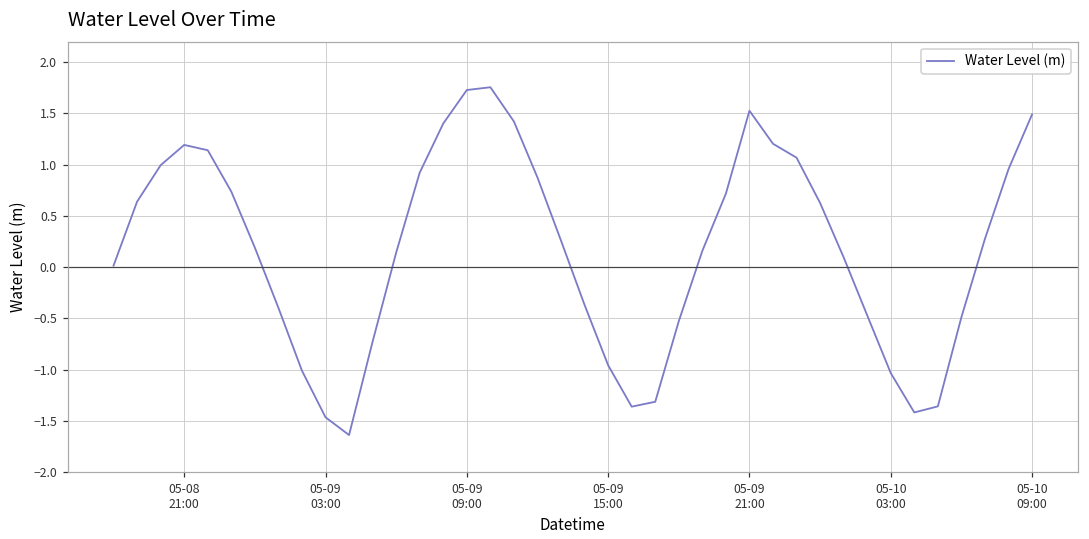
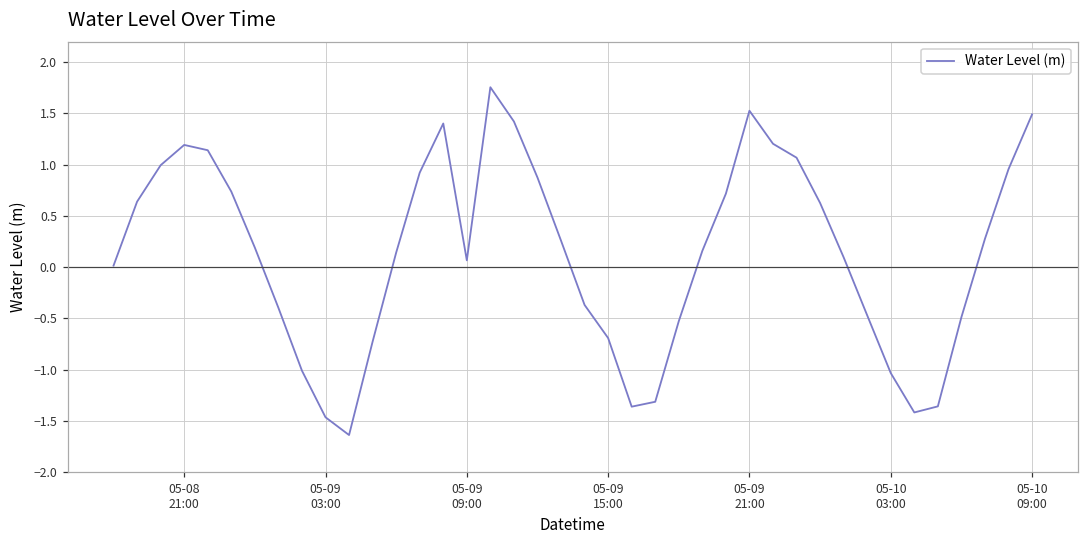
  {
    "05-08 21:00": 1.2,
    "05-09 03:00": -1.5,
-   "05-09 09:00": 1.7,
-   "05-09 15:00": -1.0,
+   "05-09 09:00": 0.1,
+   "05-09 15:00": -0.7,
    "05-09 21:00": 1.5,
    "05-10 03:00": -1.0,
    "05-10 09:00": 1.5
  }
